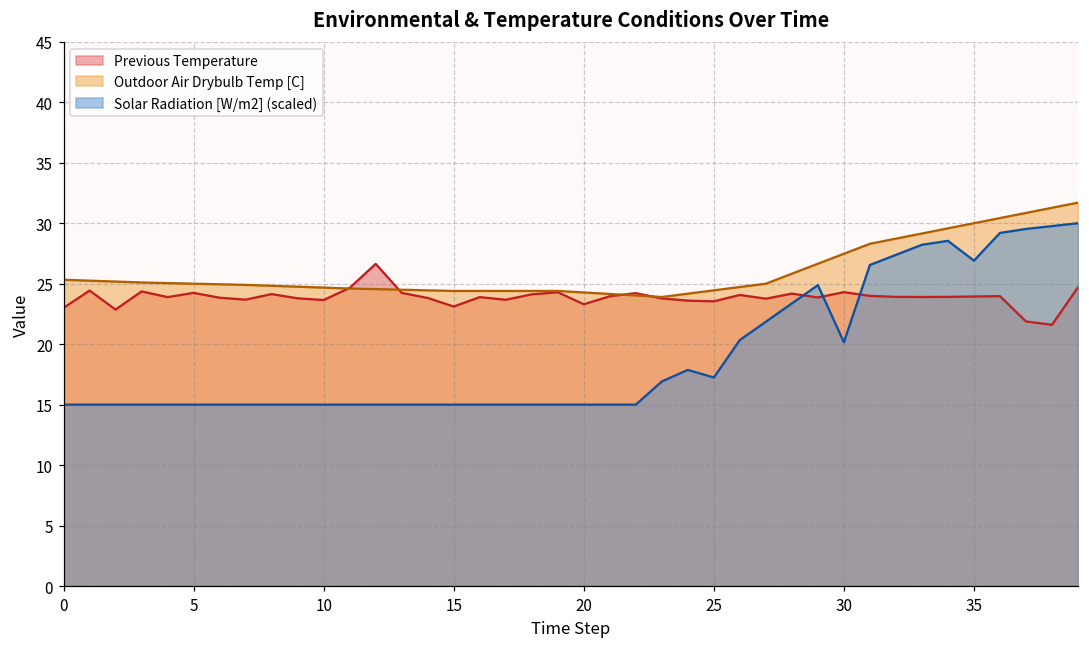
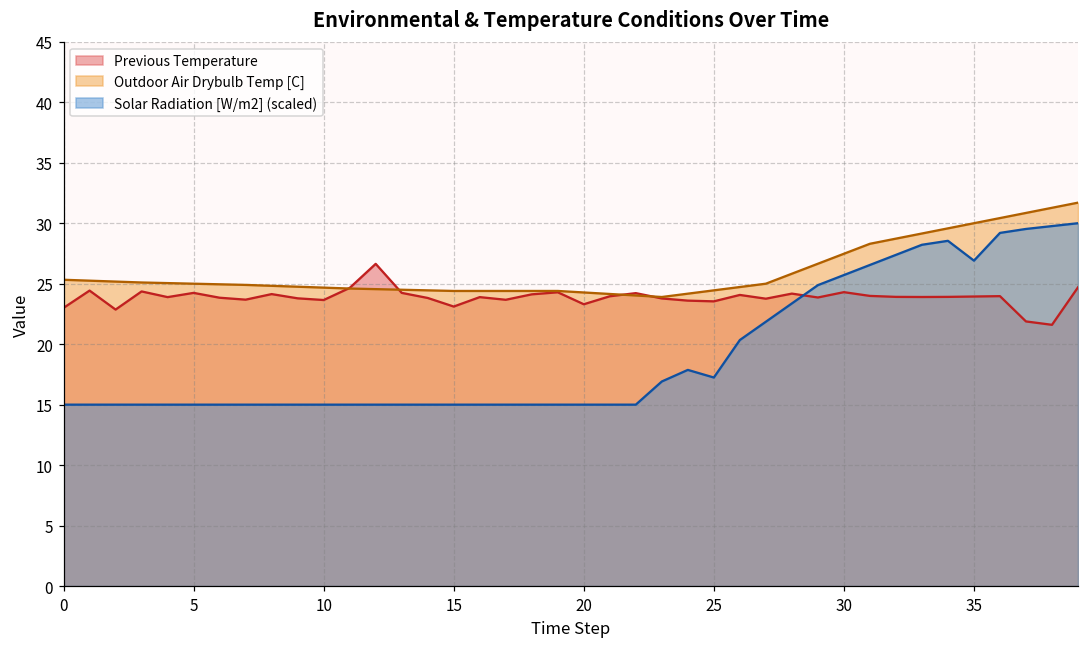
  {
    "Solar Radiation [W/m2] (scaled)": {
      "0": 15.0,
      "5": 15.0,
      "10": 15.0,
      "15": 15.0,
      "20": 15.0,
      "25": 17.2,
-     "30": 20.2,
+     "30": 25.7,
      "35": 26.9
    }
  }
